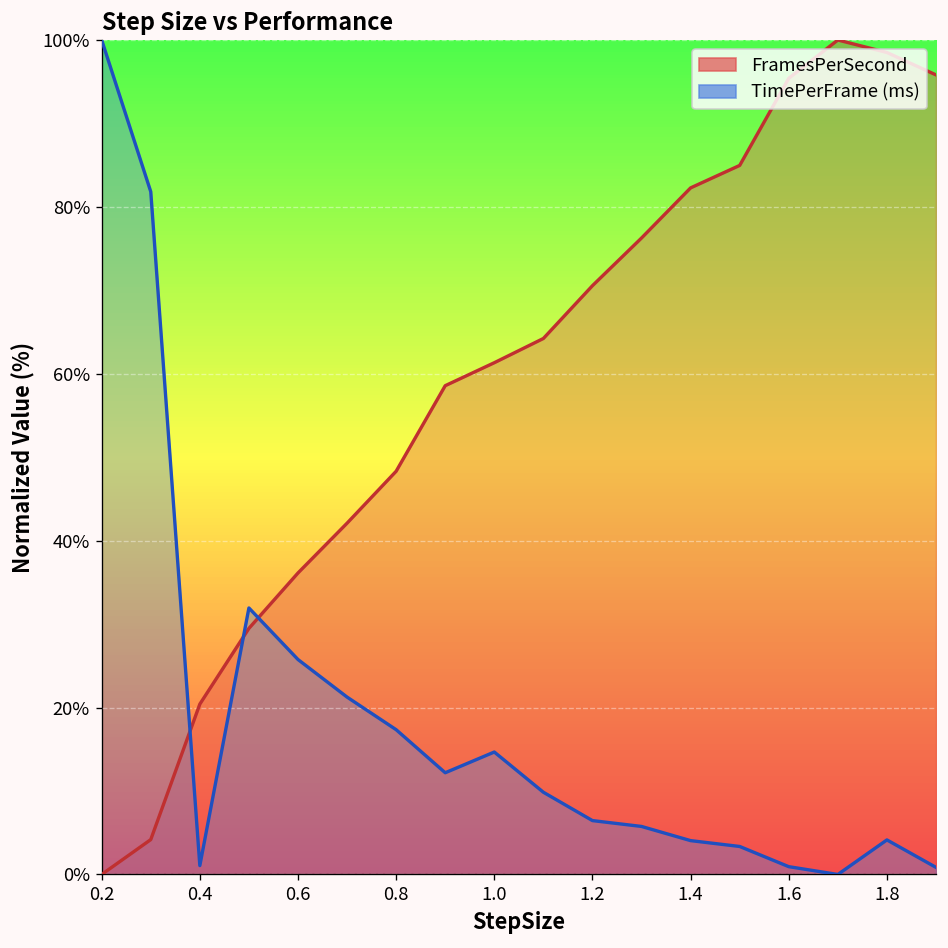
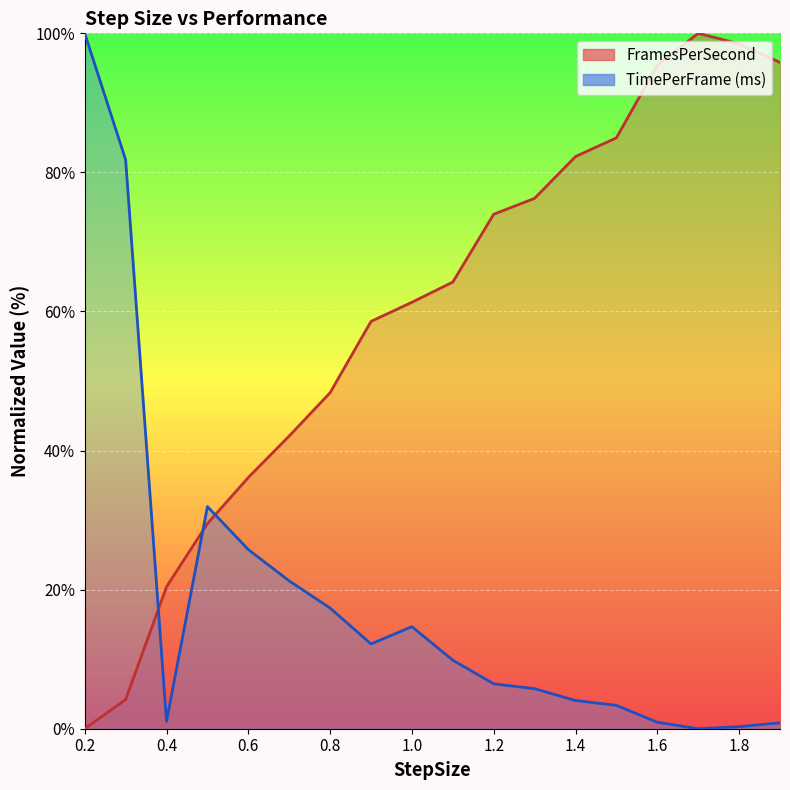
  {
    "FramesPerSecond": {
      "0.2": "0%",
      "0.4": "20%",
      "0.6": "36%",
      "0.8": "48%",
      "1.0": "61%",
-     "1.2": "71%",
+     "1.2": "74%",
      "1.4": "82%"
    },
    "TimePerFrame (ms)": {
      "0.2": "100%",
      "0.4": "1%",
      "0.6": "26%",
      "0.8": "17%",
      "1.0": "15%",
      "1.2": "6%",
      "1.4": "4%",
      "1.6": "1%",
-     "1.8": "4%"
+     "1.8": "0%"
    }
  }
